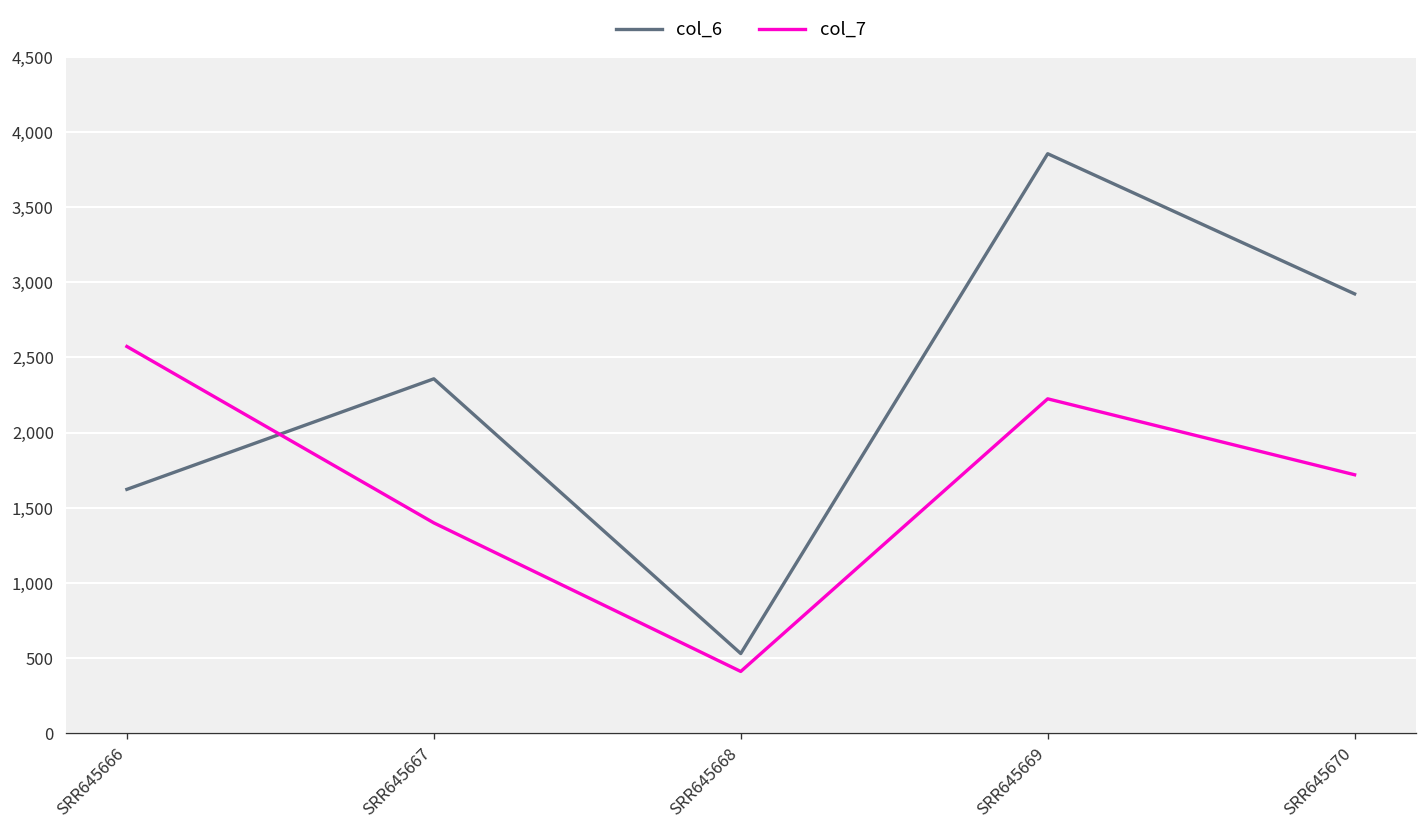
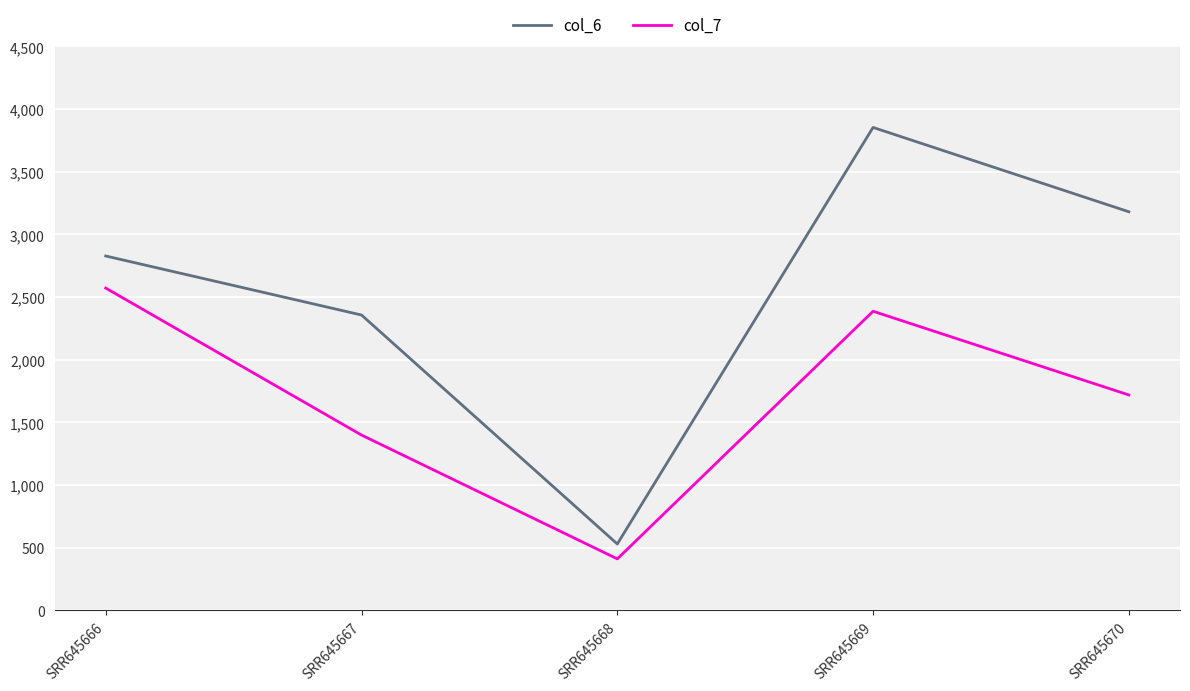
  {
    "col_6": {
-     "SRR645666": "1,620",
+     "SRR645666": "2,830",
      "SRR645667": "2,360",
      "SRR645668": "530",
      "SRR645669": "3,850",
-     "SRR645670": "2,920"
+     "SRR645670": "3,180"
    },
    "col_7": {
      "SRR645666": "2,570",
      "SRR645667": "1,400",
      "SRR645668": "410",
-     "SRR645669": "2,220",
+     "SRR645669": "2,390",
      "SRR645670": "1,720"
    }
  }
